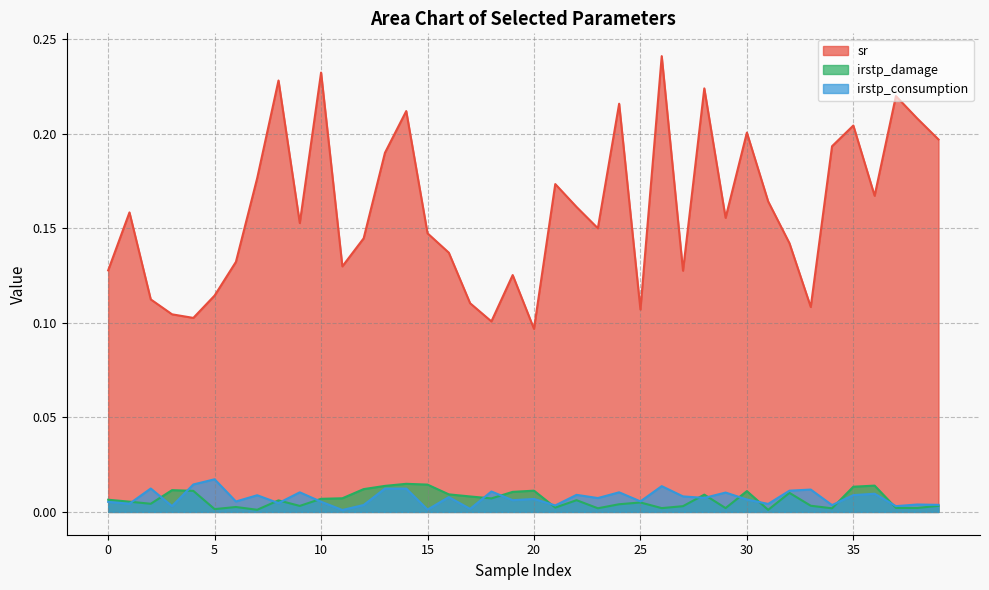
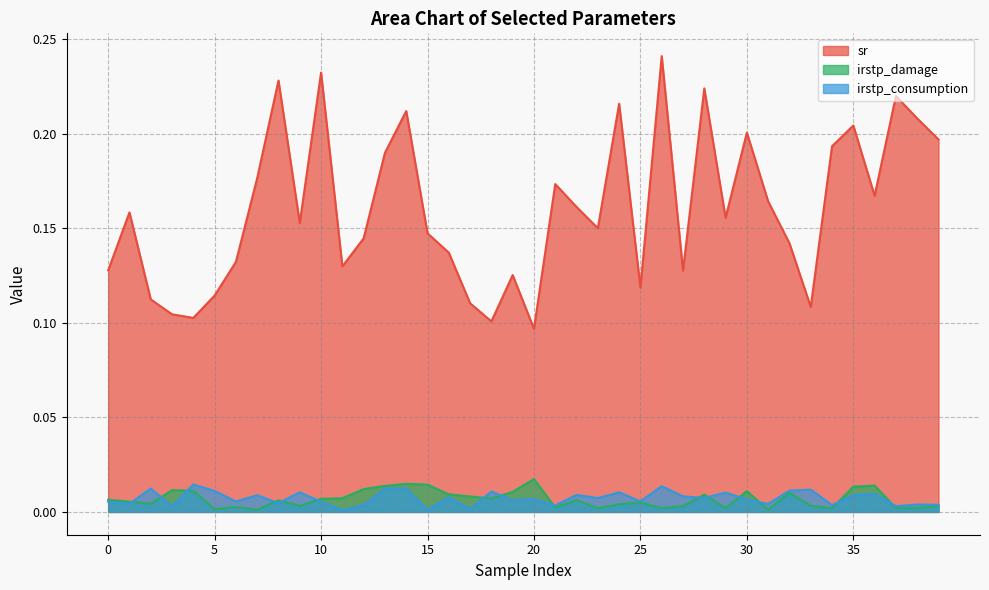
  {
    "sr": {
      "0": 0.128,
      "5": 0.114,
      "10": 0.232,
      "15": 0.147,
      "20": 0.097,
-     "25": 0.107,
+     "25": 0.119,
      "30": 0.201,
      "35": 0.204
    },
    "irstp_damage": {
      "5": 0.001,
      "10": 0.007,
      "15": 0.014,
-     "20": 0.011,
+     "20": 0.017,
      "30": 0.011,
      "35": 0.013
    },
    "irstp_consumption": {
-     "5": 0.017,
+     "5": 0.011,
      "10": 0.005,
      "15": 0.001,
      "20": 0.007,
      "30": 0.007,
      "35": 0.009
    }
  }
